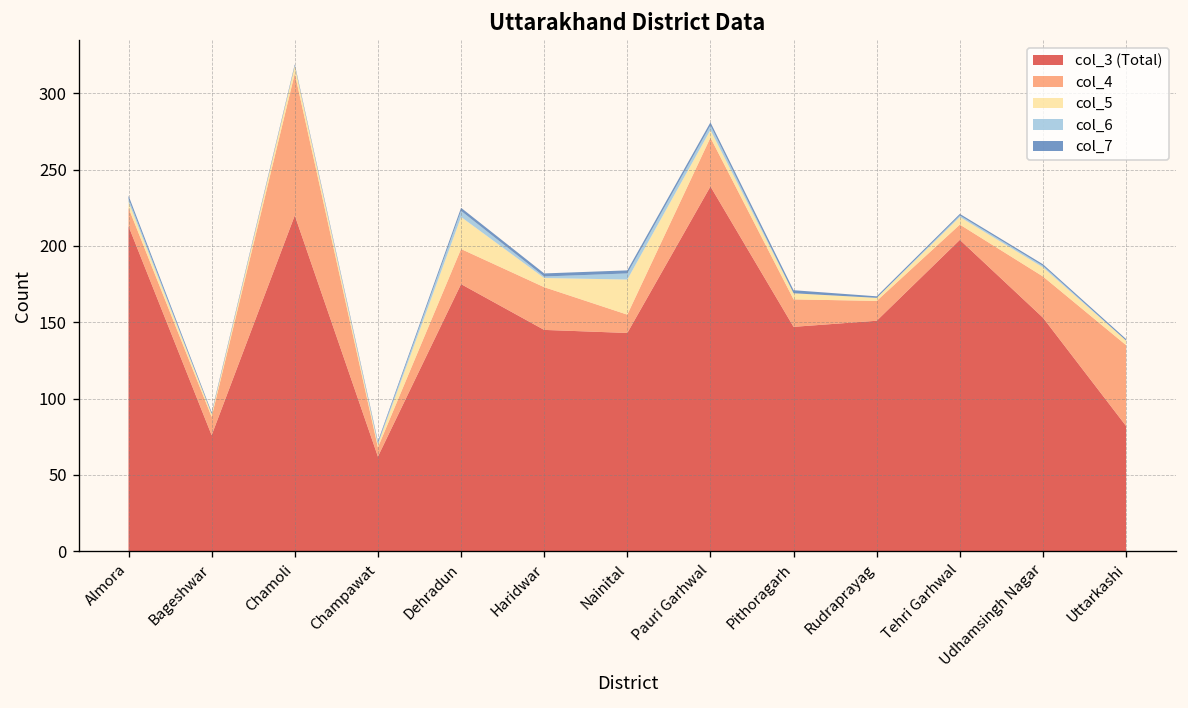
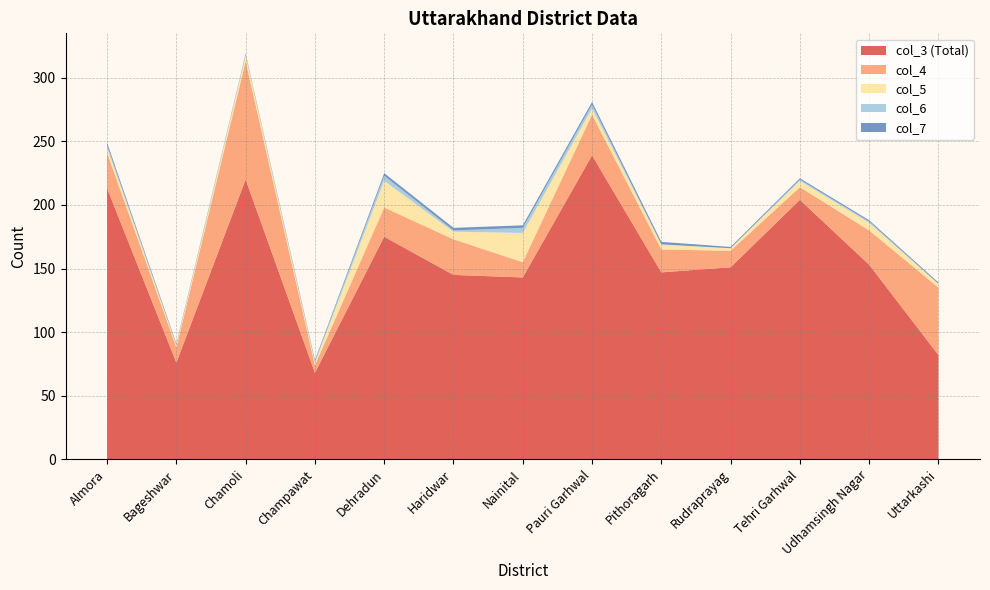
  {
    "col_3 (Total)": {
      "Almora": 213,
      "Bageshwar": 76,
      "Chamoli": 220,
-     "Champawat": 62,
+     "Champawat": 68,
      "Dehradun": 175,
      "Haridwar": 145,
      "Nainital": 143,
      "Pauri Garhwal": 239,
      "Pithoragarh": 147,
      "Rudraprayag": 151,
      "Tehri Garhwal": 204,
      "Udhamsingh Nagar": 153,
      "Uttarkashi": 82
    },
    "col_4": {
-     "Almora": 12,
+     "Almora": 28,
      "Chamoli": 93,
      "Dehradun": 23,
      "Haridwar": 28,
      "Nainital": 12,
      "Pauri Garhwal": 32,
      "Pithoragarh": 18,
      "Rudraprayag": 13,
      "Tehri Garhwal": 10,
      "Udhamsingh Nagar": 27,
      "Uttarkashi": 53
    },
    "col_5": {
      "Dehradun": 21,
      "Nainital": 23,
      "Pauri Garhwal": 5
    },
    "col_6": {
      "Nainital": 4,
      "Pauri Garhwal": 3
    },
    "col_7": {
      "Nainital": 2,
      "Pauri Garhwal": 2
    }
  }
